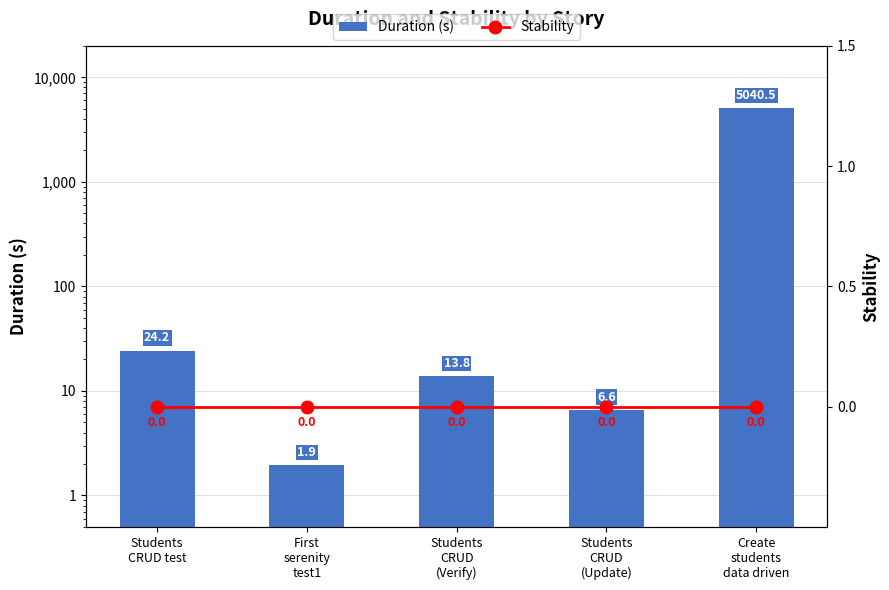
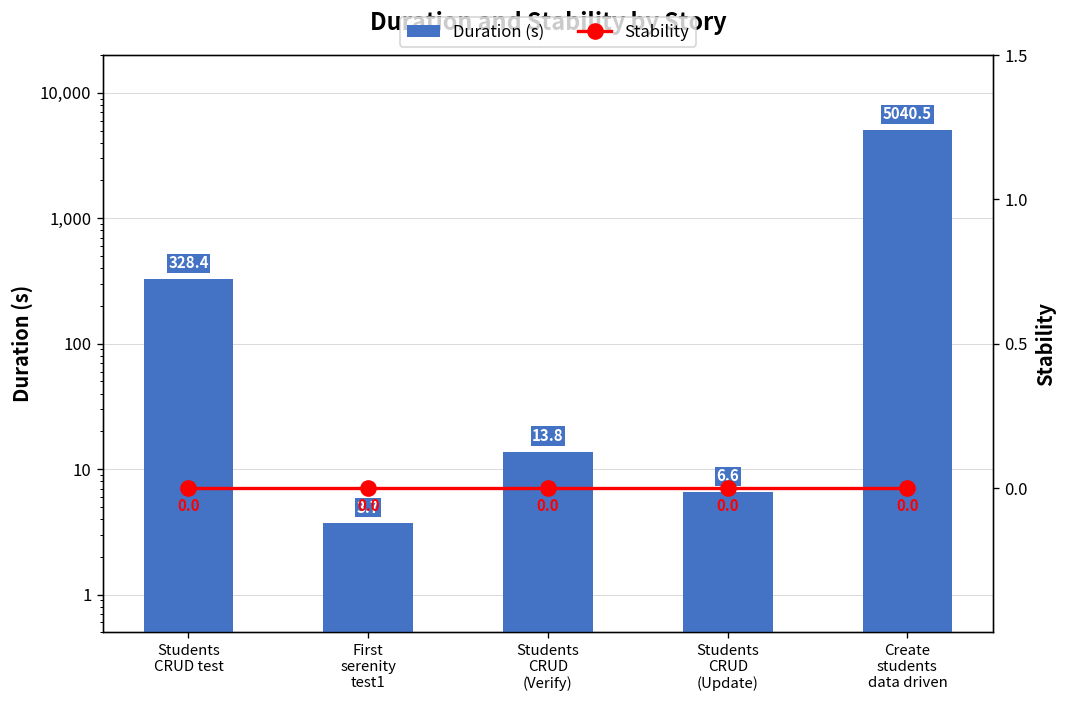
  {
    "Duration (s)": {
-     "Students CRUD test": 24.2,
-     "First serenity test1": 1.9
+     "Students CRUD test": 328.4,
+     "First serenity test1": 3.7
    },
    "Stability": {
      "Students CRUD test": 0.0,
      "First serenity test1": 0.0,
      "Students CRUD (Verify)": 0.0,
      "Students CRUD (Update)": 0.0,
      "Create students data driven": 0.0
    }
  }
